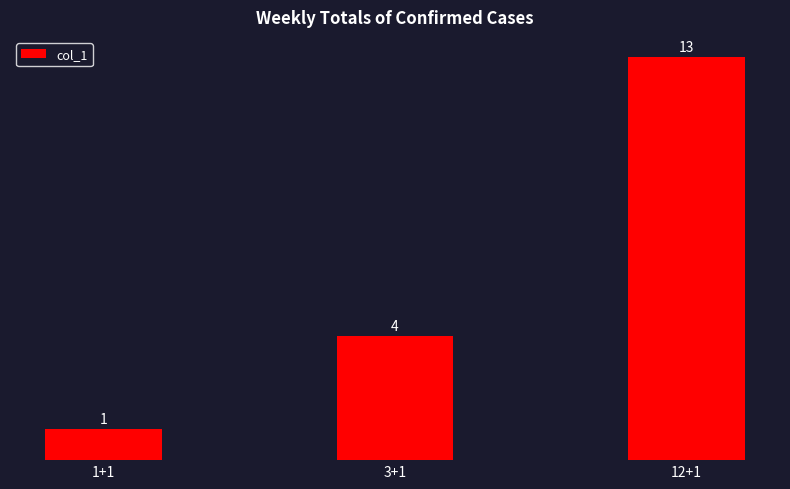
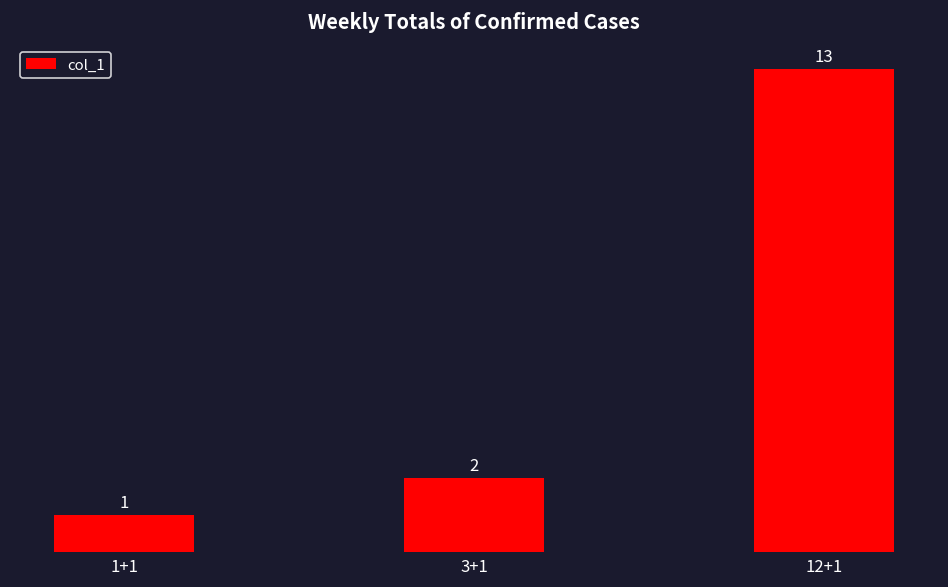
  {
    "1+1": 1,
-   "3+1": 4,
+   "3+1": 2,
    "12+1": 13
  }
